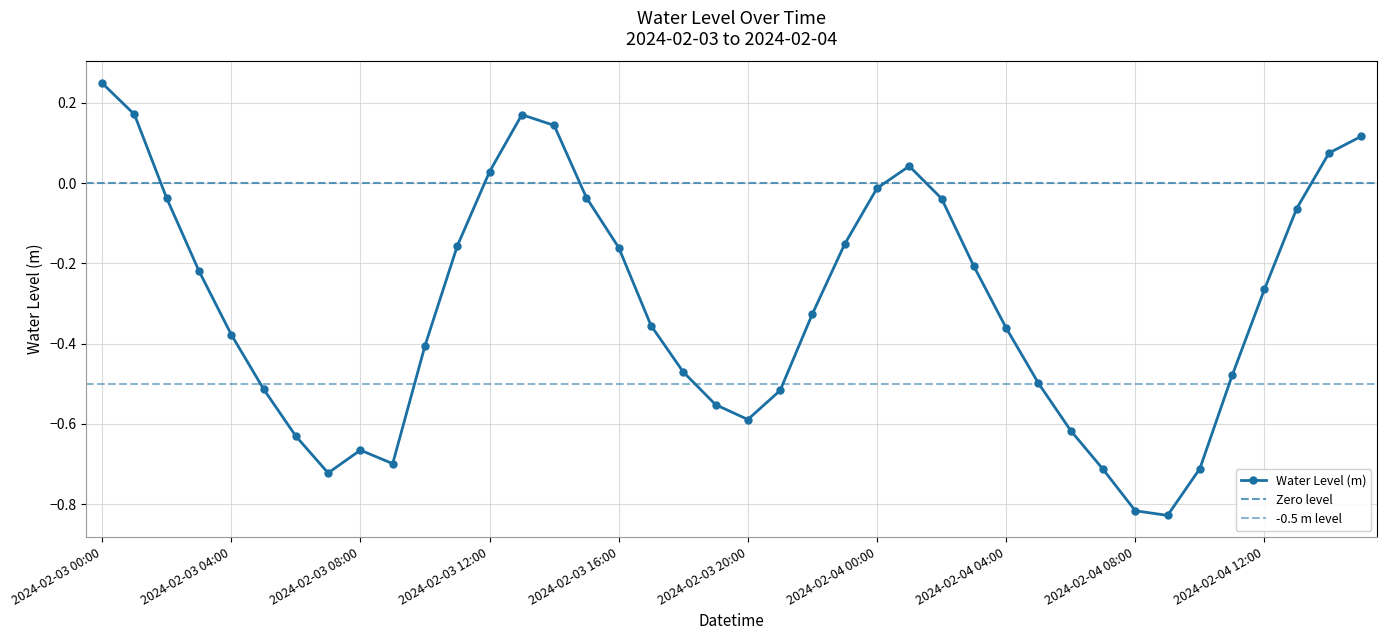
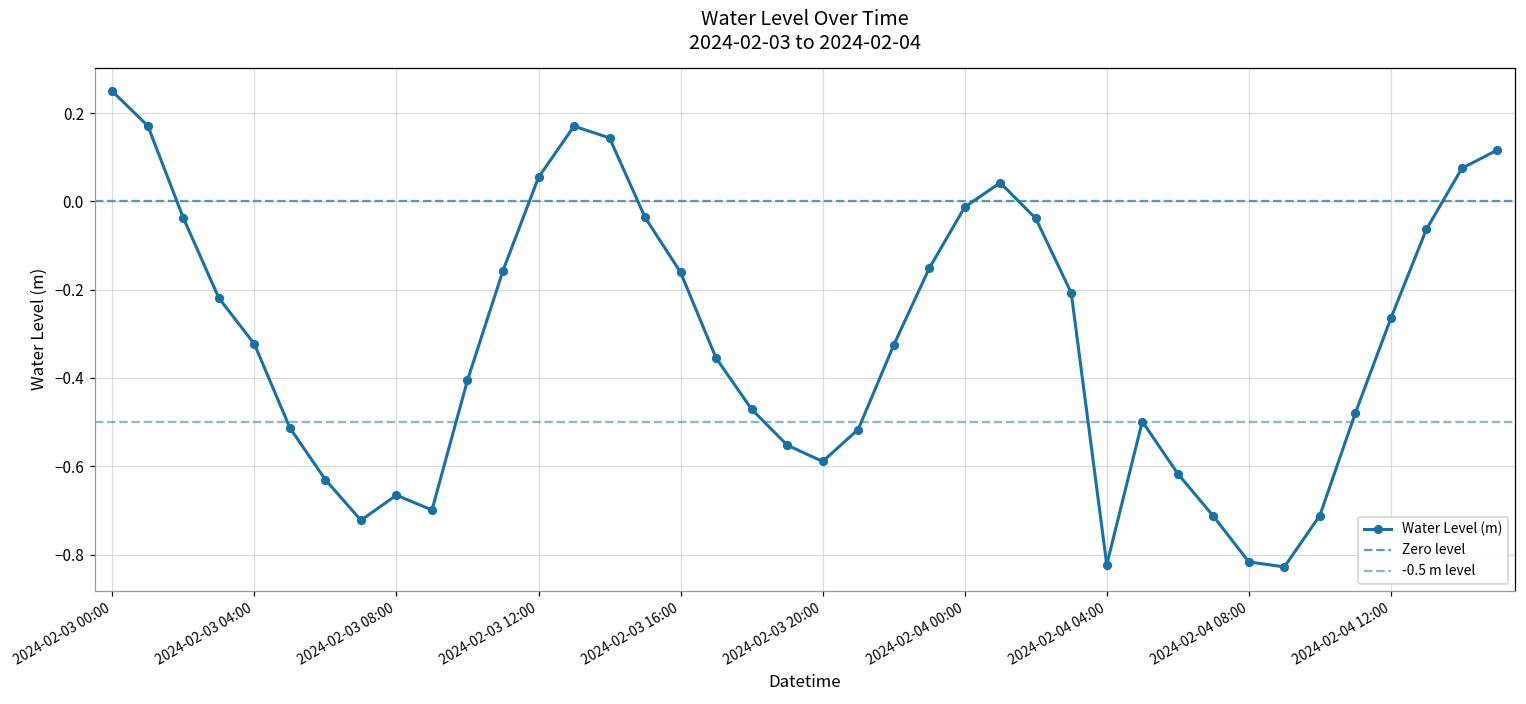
  {
    "2024-02-03 00:00": 0.25,
-   "2024-02-03 04:00": -0.38,
+   "2024-02-03 04:00": -0.32,
    "2024-02-03 08:00": -0.67,
-   "2024-02-03 12:00": 0.03,
+   "2024-02-03 12:00": 0.05,
    "2024-02-03 16:00": -0.16,
    "2024-02-03 20:00": -0.59,
    "2024-02-04 00:00": -0.01,
-   "2024-02-04 04:00": -0.36,
+   "2024-02-04 04:00": -0.82,
    "2024-02-04 08:00": -0.82,
    "2024-02-04 12:00": -0.26
  }
